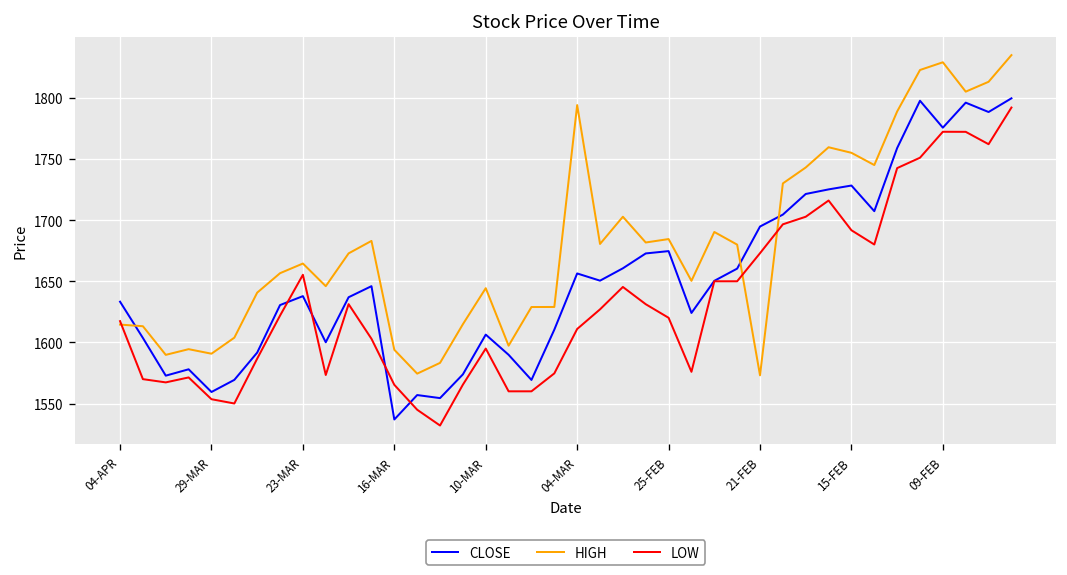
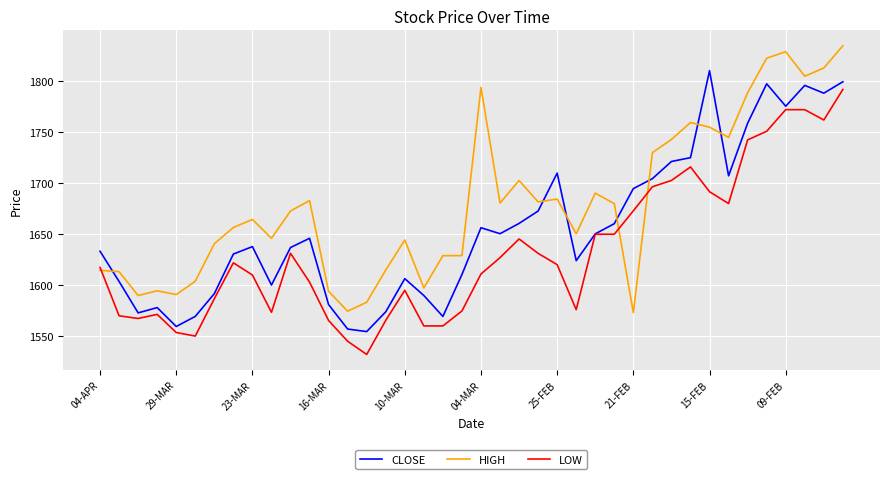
  {
    "CLOSE": {
      "04-APR": 1633,
      "29-MAR": 1560,
      "23-MAR": 1638,
-     "16-MAR": 1537,
+     "16-MAR": 1581,
      "10-MAR": 1606,
      "04-MAR": 1656,
-     "25-FEB": 1675,
+     "25-FEB": 1710,
      "21-FEB": 1695,
-     "15-FEB": 1728,
+     "15-FEB": 1810,
      "09-FEB": 1776
    },
    "HIGH": {
      "04-APR": 1615,
      "29-MAR": 1591,
      "23-MAR": 1665,
      "16-MAR": 1594,
      "10-MAR": 1644,
      "04-MAR": 1794,
      "25-FEB": 1685,
      "21-FEB": 1573,
      "15-FEB": 1755,
      "09-FEB": 1829
    },
    "LOW": {
      "04-APR": 1617,
      "29-MAR": 1554,
-     "23-MAR": 1655,
+     "23-MAR": 1610,
      "16-MAR": 1565,
      "10-MAR": 1595,
      "04-MAR": 1611,
      "25-FEB": 1620,
      "21-FEB": 1673,
      "15-FEB": 1692,
      "09-FEB": 1772
    }
  }
